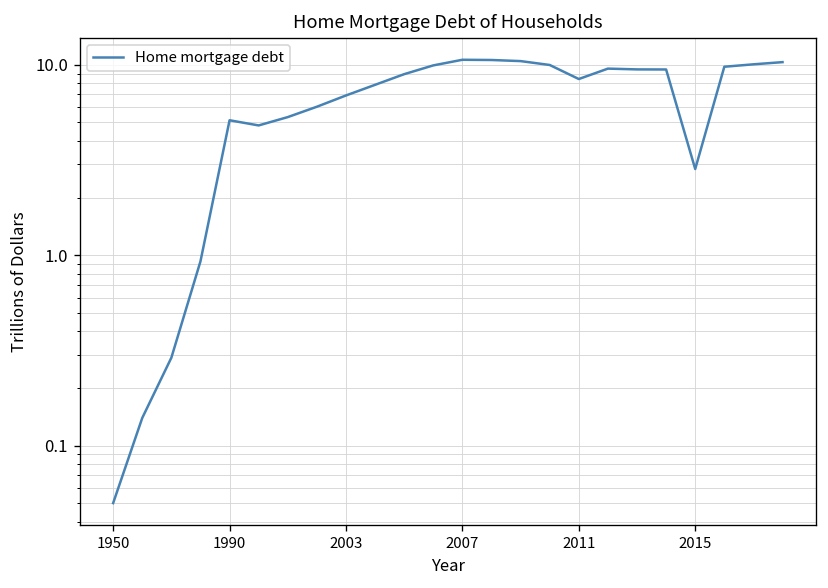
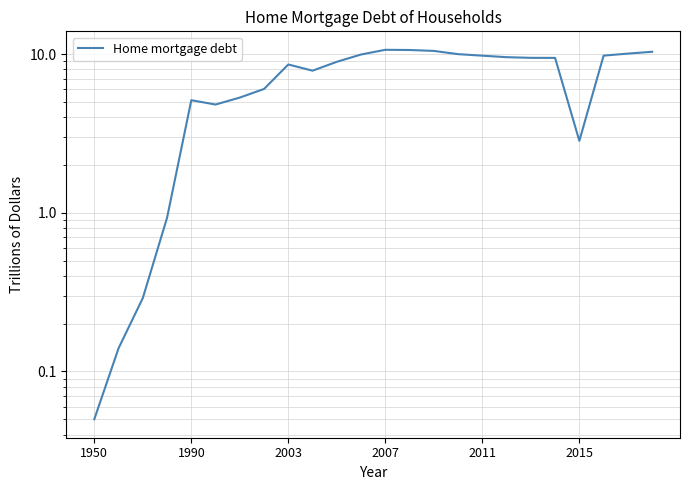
  {
    "1950": 0.050,
    "1990": 5,
-   "2003": 7,
+   "2003": 9,
    "2007": 11,
-   "2011": 8,
+   "2011": 10,
    "2015": 2.8
  }
